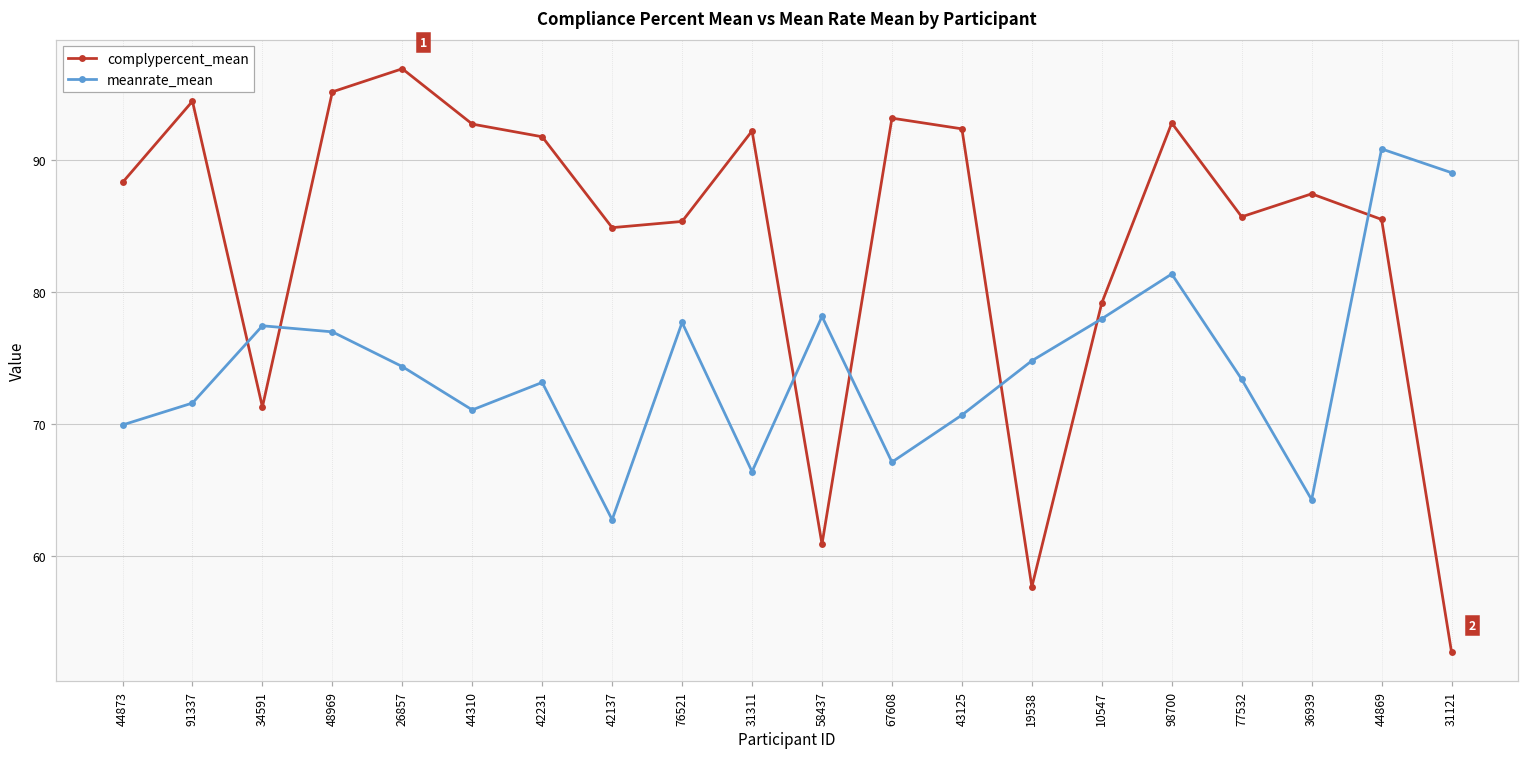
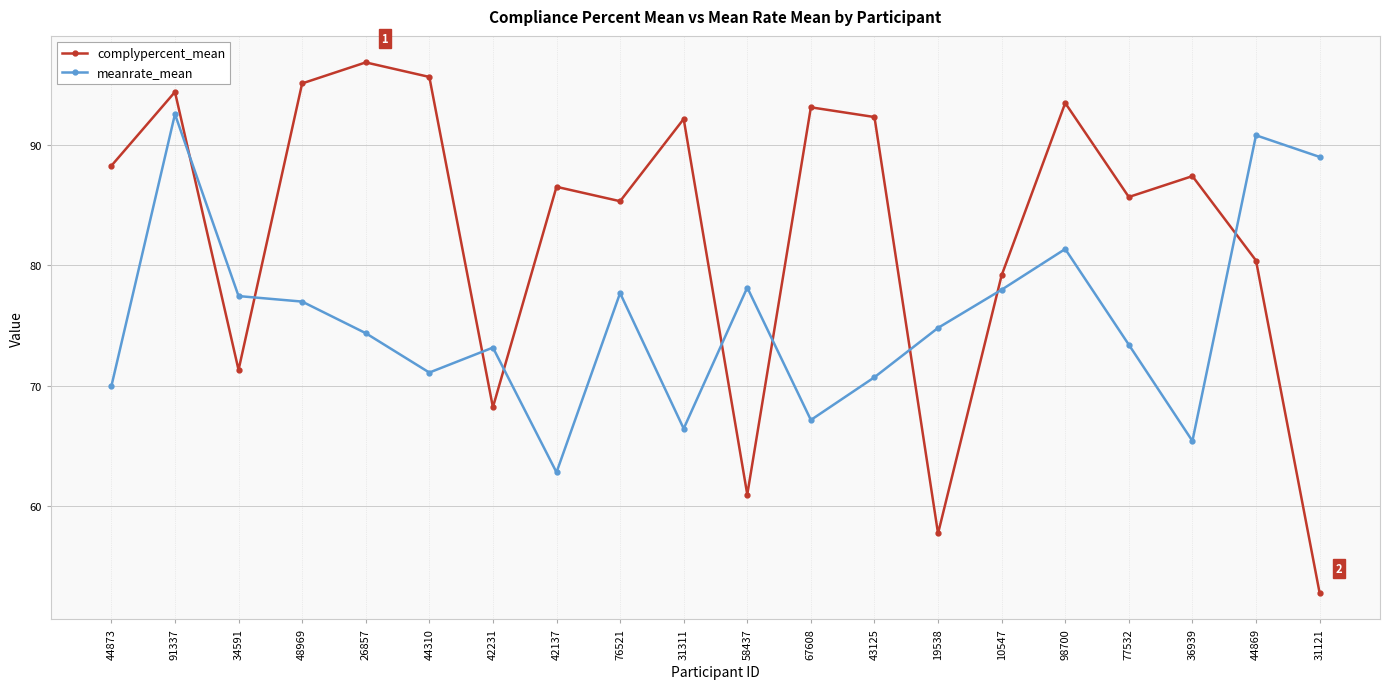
  {
    "complypercent_mean": {
      "44873": 88.3,
      "91337": 94.5,
      "34591": 71.3,
      "48969": 95.2,
-     "44310": 92.7,
-     "42231": 91.8,
-     "42137": 84.9,
+     "44310": 95.7,
+     "42231": 68.2,
+     "42137": 86.6,
      "76521": 85.4,
      "31311": 92.2,
      "58437": 60.9,
      "67608": 93.2,
      "43125": 92.4,
      "19538": 57.7,
      "10547": 79.2,
-     "98700": 92.8,
+     "98700": 93.5,
      "77532": 85.7,
      "36939": 87.4,
-     "44869": 85.5
+     "44869": 80.4
    },
    "meanrate_mean": {
      "44873": 69.9,
-     "91337": 71.6,
+     "91337": 92.6,
      "34591": 77.5,
      "48969": 77.0,
      "26857": 74.4,
      "44310": 71.1,
      "42231": 73.2,
      "42137": 62.8,
      "76521": 77.7,
      "31311": 66.4,
      "58437": 78.2,
      "67608": 67.1,
      "43125": 70.7,
      "19538": 74.8,
      "10547": 78.0,
      "98700": 81.4,
      "77532": 73.4,
-     "36939": 64.3,
+     "36939": 65.4,
      "44869": 90.8,
      "31121": 89.0
    }
  }
